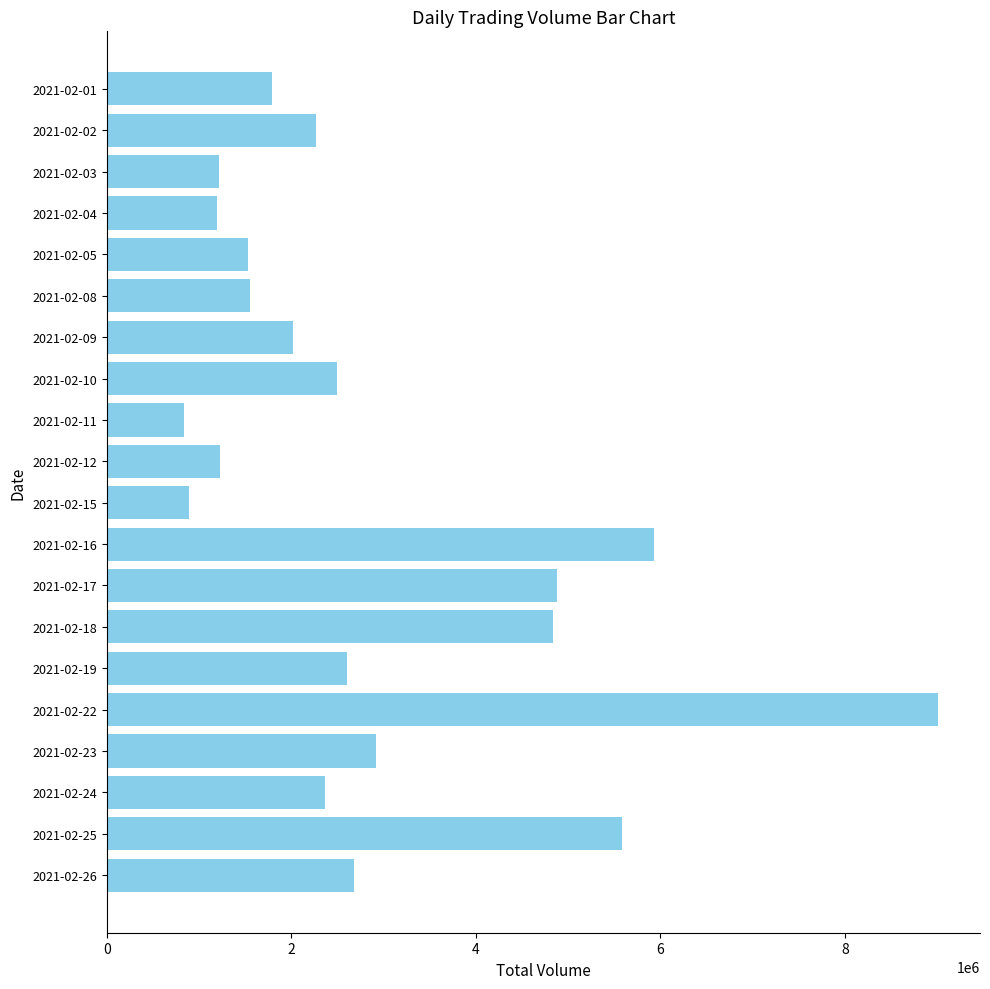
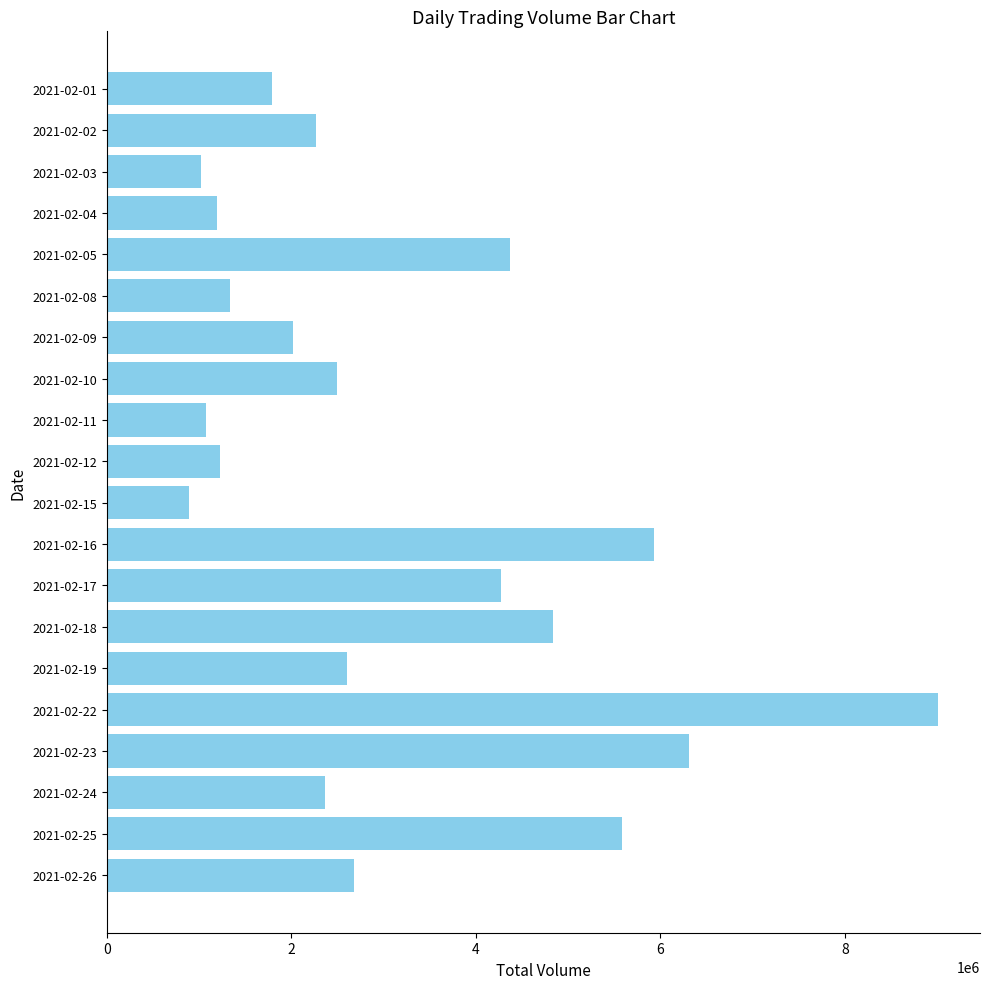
  {
    "2021-02-01": 1800000,
    "2021-02-02": 2300000,
-   "2021-02-03": 1200000,
+   "2021-02-03": 1000000,
    "2021-02-04": 1200000,
-   "2021-02-05": 1500000,
-   "2021-02-08": 1500000,
+   "2021-02-05": 4400000,
+   "2021-02-08": 1300000,
    "2021-02-09": 2000000,
    "2021-02-10": 2500000,
-   "2021-02-11": 800000,
+   "2021-02-11": 1100000,
    "2021-02-12": 1200000,
    "2021-02-15": 900000,
    "2021-02-16": 5900000,
-   "2021-02-17": 4900000,
+   "2021-02-17": 4300000,
    "2021-02-18": 4800000,
    "2021-02-19": 2600000,
    "2021-02-22": 9000000,
-   "2021-02-23": 2900000,
+   "2021-02-23": 6300000,
    "2021-02-24": 2400000,
    "2021-02-25": 5600000,
    "2021-02-26": 2700000
  }
